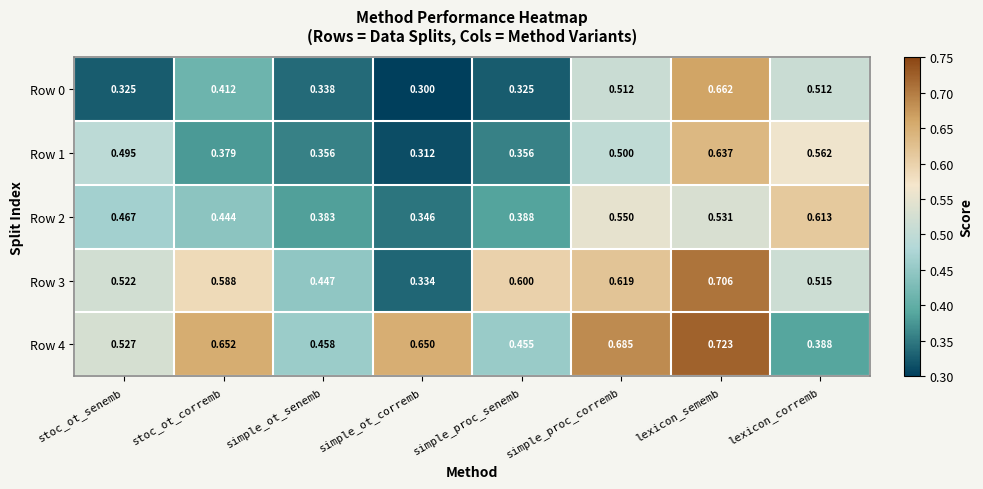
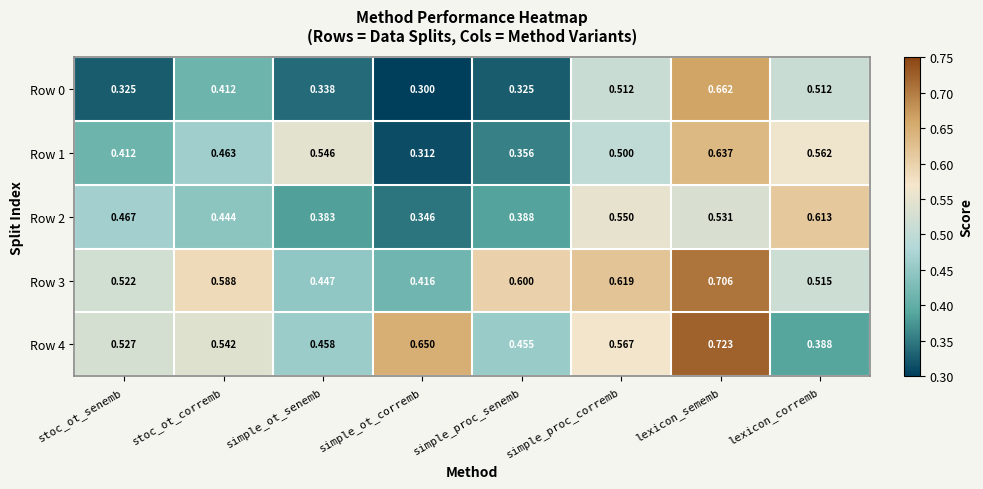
  {
    "Row 0": {
      "stoc_ot_senemb": 0.325,
      "stoc_ot_corremb": 0.412,
      "simple_ot_senemb": 0.338,
      "simple_ot_corremb": 0.300,
      "simple_proc_senemb": 0.325,
      "simple_proc_corremb": 0.512,
      "lexicon_sememb": 0.662,
      "lexicon_corremb": 0.512
    },
    "Row 1": {
-     "stoc_ot_senemb": 0.495,
-     "stoc_ot_corremb": 0.379,
-     "simple_ot_senemb": 0.356,
+     "stoc_ot_senemb": 0.412,
+     "stoc_ot_corremb": 0.463,
+     "simple_ot_senemb": 0.546,
      "simple_ot_corremb": 0.312,
      "simple_proc_senemb": 0.356,
      "simple_proc_corremb": 0.500,
      "lexicon_sememb": 0.637,
      "lexicon_corremb": 0.562
    },
    "Row 2": {
      "stoc_ot_senemb": 0.467,
      "stoc_ot_corremb": 0.444,
      "simple_ot_senemb": 0.383,
      "simple_ot_corremb": 0.346,
      "simple_proc_senemb": 0.388,
      "simple_proc_corremb": 0.550,
      "lexicon_sememb": 0.531,
      "lexicon_corremb": 0.613
    },
    "Row 3": {
      "stoc_ot_senemb": 0.522,
      "stoc_ot_corremb": 0.588,
      "simple_ot_senemb": 0.447,
-     "simple_ot_corremb": 0.334,
+     "simple_ot_corremb": 0.416,
      "simple_proc_senemb": 0.600,
      "simple_proc_corremb": 0.619,
      "lexicon_sememb": 0.706,
      "lexicon_corremb": 0.515
    },
    "Row 4": {
      "stoc_ot_senemb": 0.527,
-     "stoc_ot_corremb": 0.652,
+     "stoc_ot_corremb": 0.542,
      "simple_ot_senemb": 0.458,
      "simple_ot_corremb": 0.650,
      "simple_proc_senemb": 0.455,
-     "simple_proc_corremb": 0.685,
+     "simple_proc_corremb": 0.567,
      "lexicon_sememb": 0.723,
      "lexicon_corremb": 0.388
    }
  }
